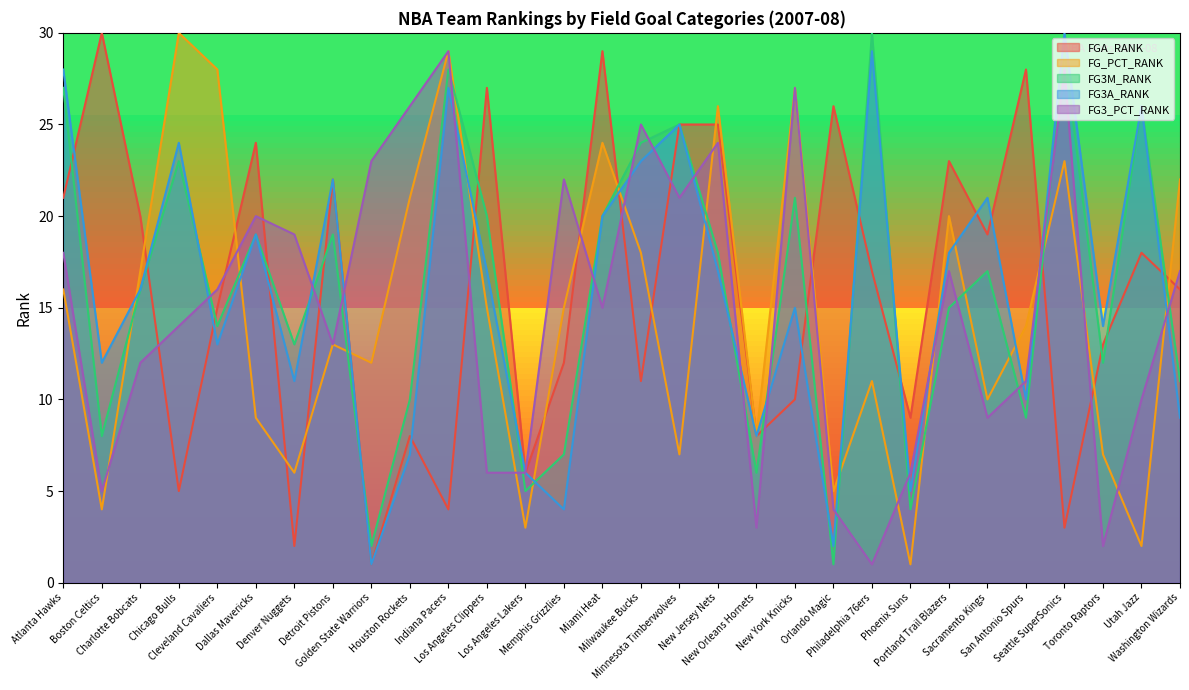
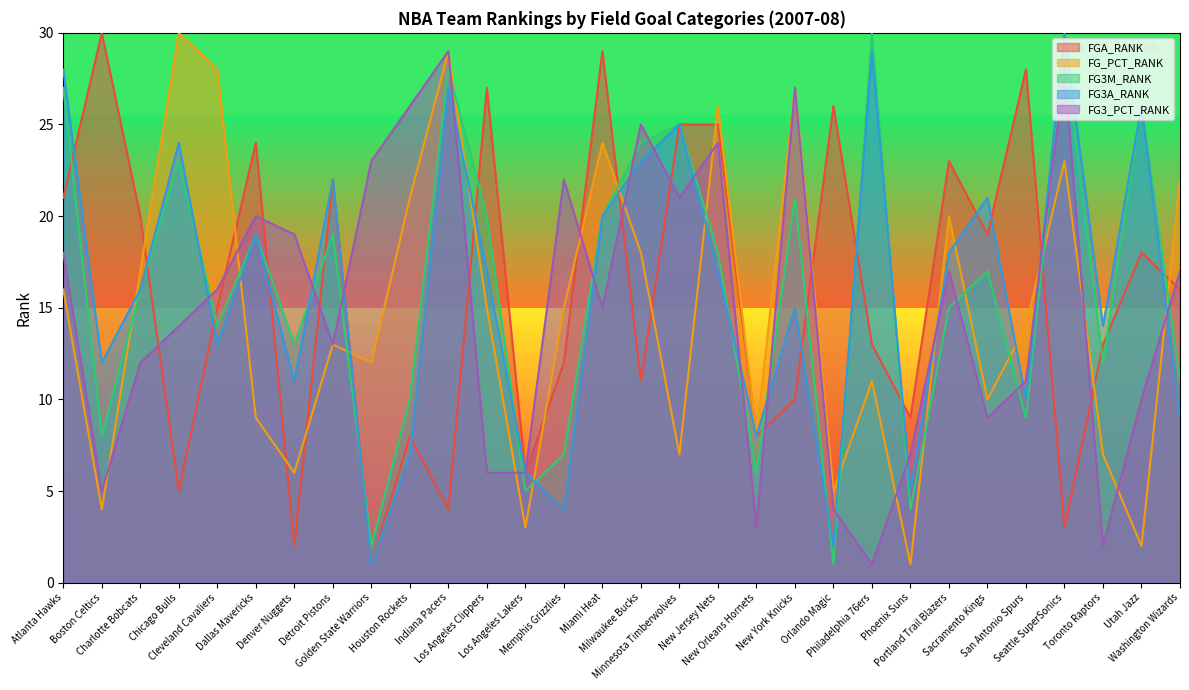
  {
    "FGA_RANK": {
      "Atlanta Hawks": 21,
      "Boston Celtics": 30,
      "Charlotte Bobcats": 20,
      "Chicago Bulls": 5,
      "Cleveland Cavaliers": 15,
      "Dallas Mavericks": 24,
      "Denver Nuggets": 2,
      "Houston Rockets": 8,
      "Indiana Pacers": 4,
      "Los Angeles Clippers": 27,
      "Memphis Grizzlies": 12,
      "Miami Heat": 29,
      "Milwaukee Bucks": 11,
      "New Jersey Nets": 25,
      "New York Knicks": 10,
      "Orlando Magic": 26,
-     "Philadelphia 76ers": 17,
+     "Philadelphia 76ers": 13,
      "Phoenix Suns": 9,
      "Portland Trail Blazers": 23,
      "Sacramento Kings": 19,
      "San Antonio Spurs": 28,
      "Seattle SuperSonics": 3,
      "Toronto Raptors": 13,
      "Utah Jazz": 18,
      "Washington Wizards": 16
    },
    "FG_PCT_RANK": {
      "Atlanta Hawks": 16,
      "Boston Celtics": 4,
      "Charlotte Bobcats": 17,
      "Chicago Bulls": 30,
      "Cleveland Cavaliers": 28,
      "Dallas Mavericks": 9,
      "Denver Nuggets": 6,
      "Golden State Warriors": 12,
      "Houston Rockets": 21,
      "Los Angeles Clippers": 15,
      "Los Angeles Lakers": 3,
      "Memphis Grizzlies": 15,
      "Miami Heat": 24,
      "Milwaukee Bucks": 18,
      "Minnesota Timberwolves": 7,
      "New Jersey Nets": 26,
      "Orlando Magic": 5,
      "Philadelphia 76ers": 11,
      "Phoenix Suns": 1,
      "Portland Trail Blazers": 20,
      "Sacramento Kings": 10,
      "San Antonio Spurs": 14,
      "Seattle SuperSonics": 23,
      "Toronto Raptors": 7,
      "Utah Jazz": 2,
      "Washington Wizards": 22
    },
    "FG3M_RANK": {
      "Atlanta Hawks": 27,
      "Boston Celtics": 8,
      "Chicago Bulls": 23,
      "Cleveland Cavaliers": 14,
      "Denver Nuggets": 13,
      "Detroit Pistons": 19,
      "Golden State Warriors": 2,
      "Houston Rockets": 10,
      "Indiana Pacers": 28,
      "Los Angeles Clippers": 20,
      "Los Angeles Lakers": 5,
      "Memphis Grizzlies": 7,
      "Milwaukee Bucks": 24,
      "New Jersey Nets": 18,
      "New Orleans Hornets": 6,
      "New York Knicks": 21,
      "Orlando Magic": 1,
      "Philadelphia 76ers": 30,
      "Phoenix Suns": 4,
      "Portland Trail Blazers": 15,
      "Sacramento Kings": 17,
      "San Antonio Spurs": 9,
      "Toronto Raptors": 12,
      "Washington Wizards": 11
    },
    "FG3A_RANK": {
      "Atlanta Hawks": 28,
      "Boston Celtics": 12,
      "Chicago Bulls": 24,
      "Cleveland Cavaliers": 13,
      "Denver Nuggets": 11,
      "Houston Rockets": 7,
      "Indiana Pacers": 27,
      "Los Angeles Clippers": 17,
      "Memphis Grizzlies": 4,
      "Milwaukee Bucks": 23,
      "New Jersey Nets": 17,
      "New York Knicks": 15,
      "Orlando Magic": 2,
      "Philadelphia 76ers": 29,
      "Phoenix Suns": 5,
      "Portland Trail Blazers": 18,
      "Sacramento Kings": 21,
      "San Antonio Spurs": 10,
      "Seattle SuperSonics": 30,
      "Toronto Raptors": 14,
      "Washington Wizards": 9
    },
    "FG3_PCT_RANK": {
      "Atlanta Hawks": 18,
      "Boston Celtics": 5,
      "Charlotte Bobcats": 12,
      "Chicago Bulls": 14,
      "Cleveland Cavaliers": 16,
      "Dallas Mavericks": 20,
      "Denver Nuggets": 19,
      "Golden State Warriors": 23,
      "Houston Rockets": 26,
      "Los Angeles Clippers": 6,
      "Memphis Grizzlies": 22,
      "Miami Heat": 15,
      "Milwaukee Bucks": 25,
      "Minnesota Timberwolves": 21,
      "New Jersey Nets": 24,
      "New Orleans Hornets": 3,
      "Orlando Magic": 4,
      "Philadelphia 76ers": 1,
-     "Phoenix Suns": 6,
+     "Phoenix Suns": 7,
      "Portland Trail Blazers": 17,
      "Sacramento Kings": 9,
      "San Antonio Spurs": 11,
      "Toronto Raptors": 2,
      "Utah Jazz": 10,
      "Washington Wizards": 17
    }
  }
